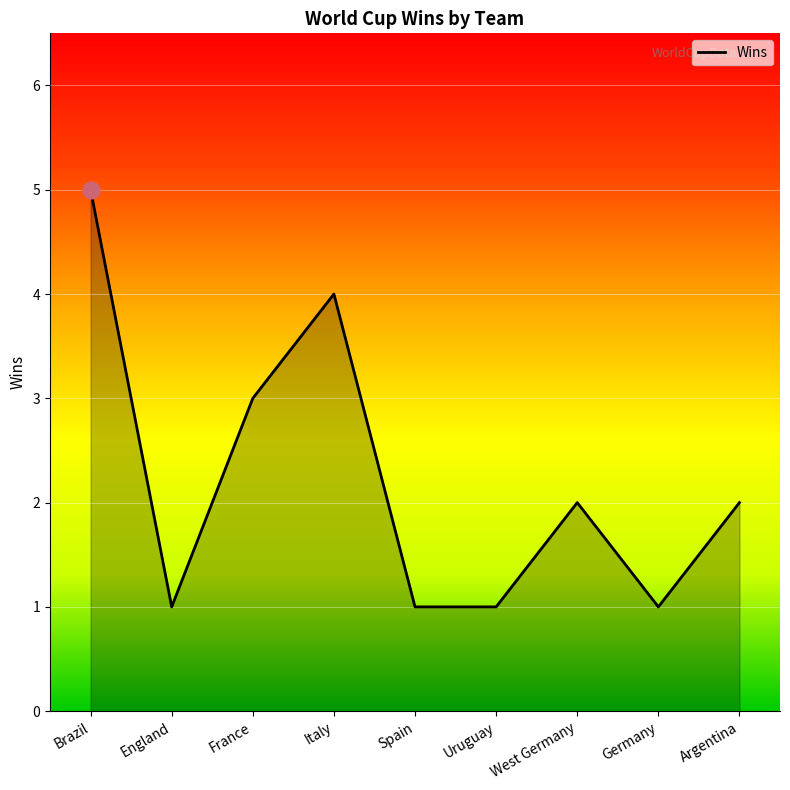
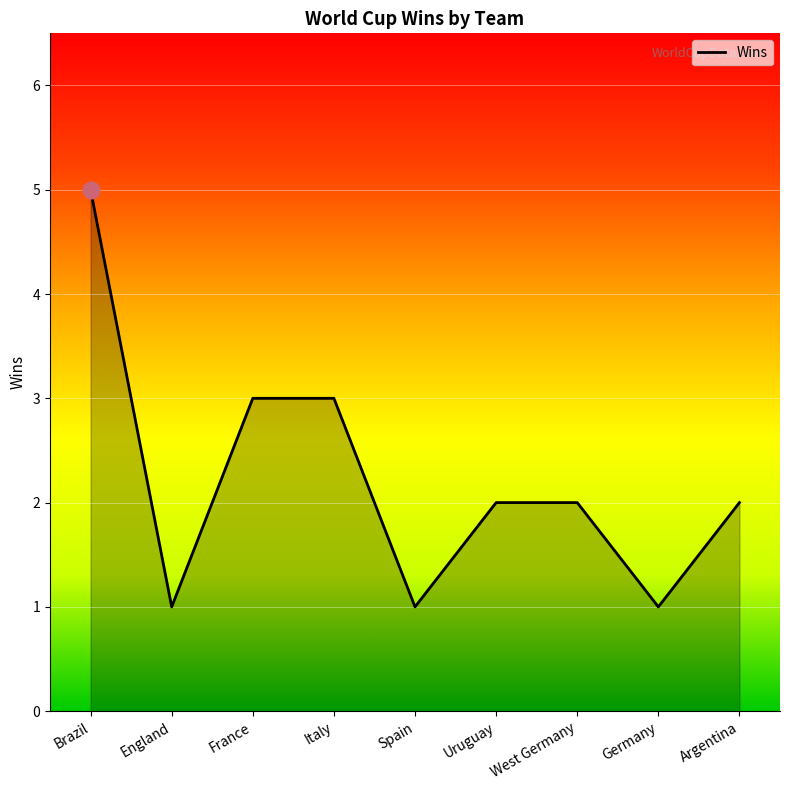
  {
    "Wins": {
      "England": 1,
      "France": 3,
-     "Italy": 4,
+     "Italy": 3,
      "Spain": 1,
-     "Uruguay": 1,
+     "Uruguay": 2,
      "West Germany": 2,
      "Germany": 1,
      "Argentina": 2
    }
  }
